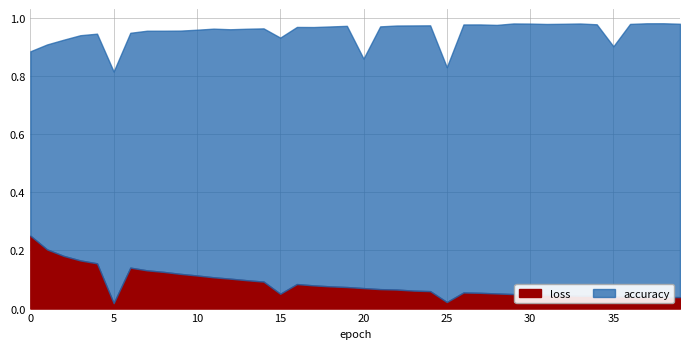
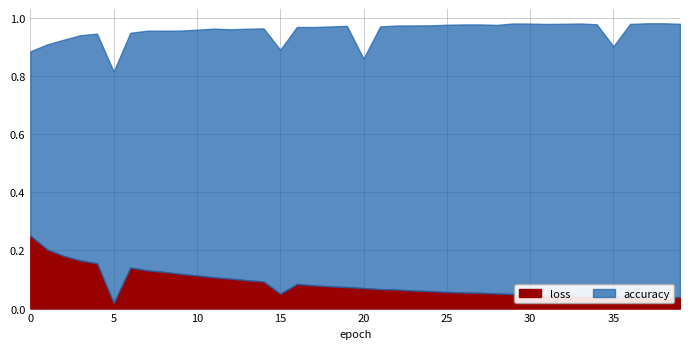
  {
    "loss": {
      "0": 0.25,
      "5": 0.02,
      "10": 0.11,
      "15": 0.05,
      "20": 0.07,
-     "25": 0.02
+     "25": 0.06
    },
    "accuracy": {
      "0": 0.63,
      "5": 0.80,
      "10": 0.85,
-     "15": 0.88,
+     "15": 0.84,
      "20": 0.79,
-     "25": 0.81,
+     "25": 0.92,
      "30": 0.93,
      "35": 0.86
    }
  }
